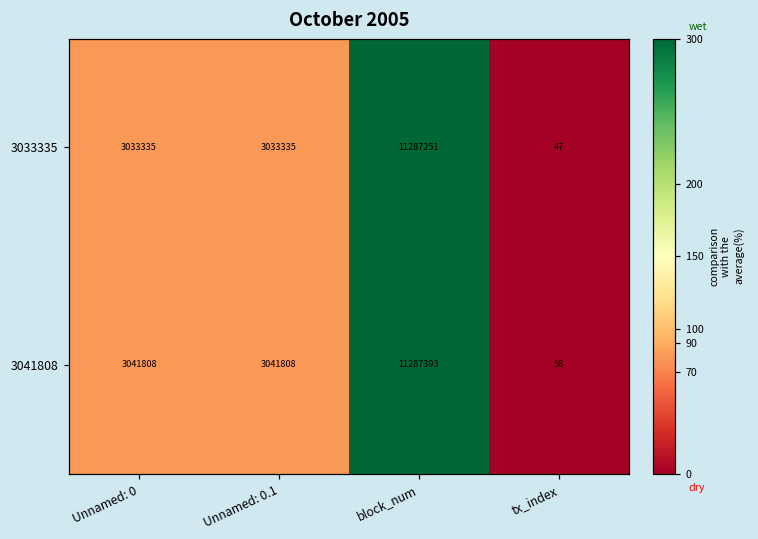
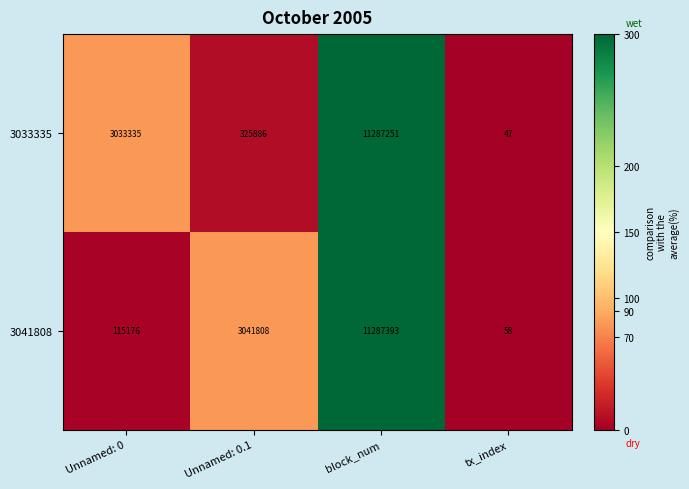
  {
    "3033335": {
      "Unnamed: 0": 3033335,
-     "Unnamed: 0.1": 3033335,
+     "Unnamed: 0.1": 325886,
      "block_num": 11287251,
      "tx_index": 47
    },
    "3041808": {
-     "Unnamed: 0": 3041808,
+     "Unnamed: 0": 115176,
      "Unnamed: 0.1": 3041808,
      "block_num": 11287393,
      "tx_index": 58
    }
  }
